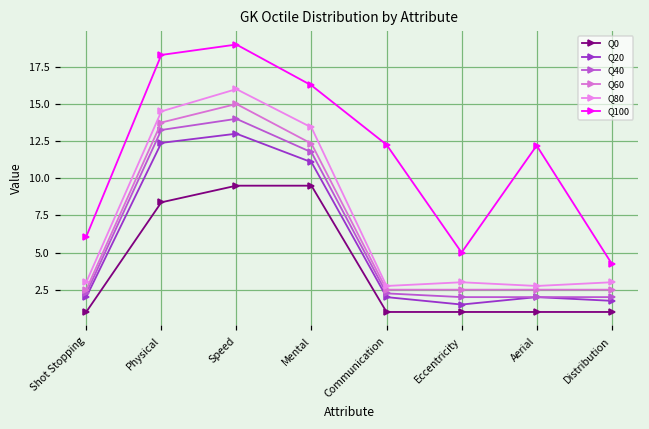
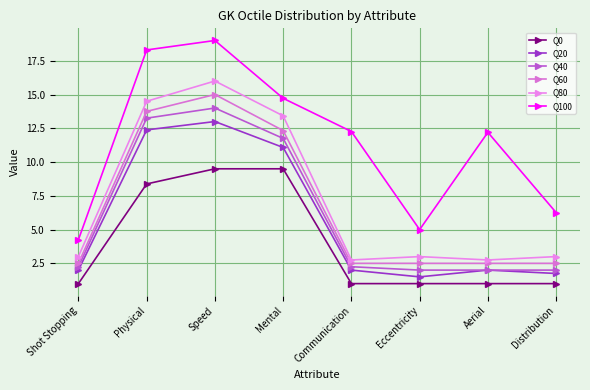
  {
    "Q0": {
      "Shot Stopping": 1.0,
      "Physical": 8.4,
      "Speed": 9.5,
      "Mental": 9.5,
      "Communication": 1.0,
      "Eccentricity": 1.0,
      "Aerial": 1.0,
      "Distribution": 1.0
    },
    "Q100": {
-     "Shot Stopping": 6.1,
+     "Shot Stopping": 4.3,
      "Physical": 18.3,
      "Speed": 19.0,
-     "Mental": 16.3,
+     "Mental": 14.7,
      "Communication": 12.3,
      "Eccentricity": 5.0,
      "Aerial": 12.2,
-     "Distribution": 4.3
+     "Distribution": 6.3
    }
  }
